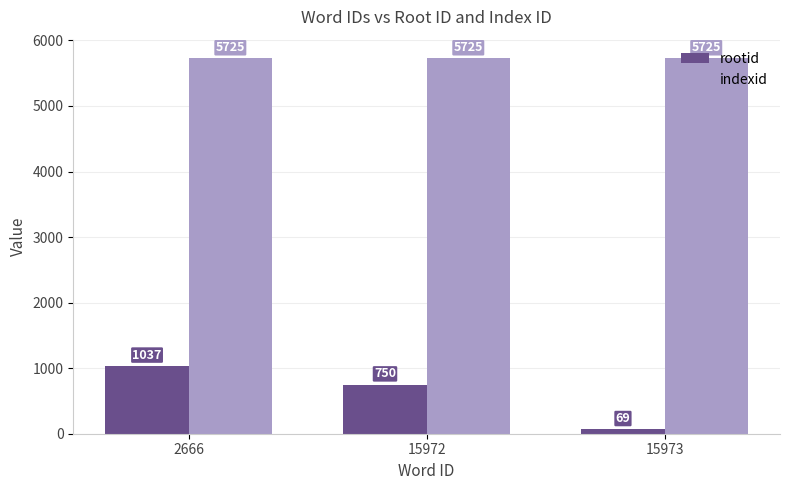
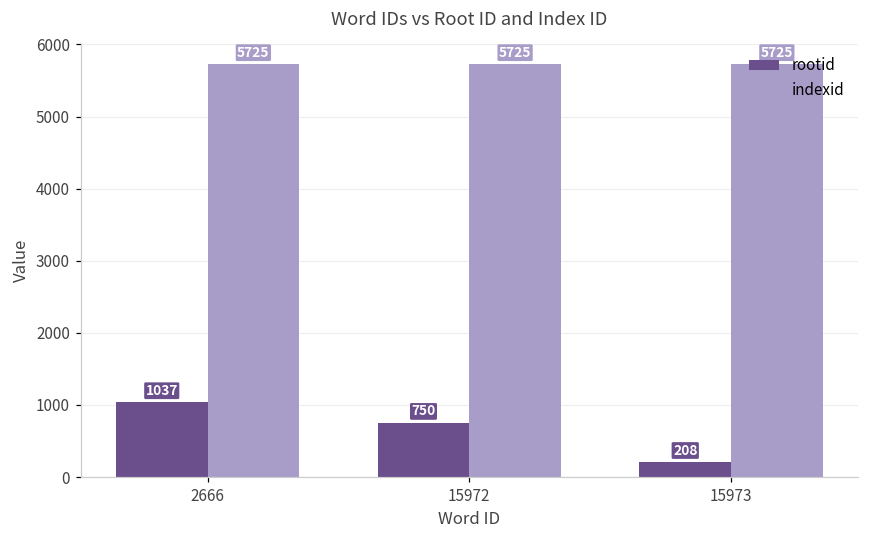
  {
    "rootid": {
-     "15973": 69
+     "15973": 208
    }
  }
